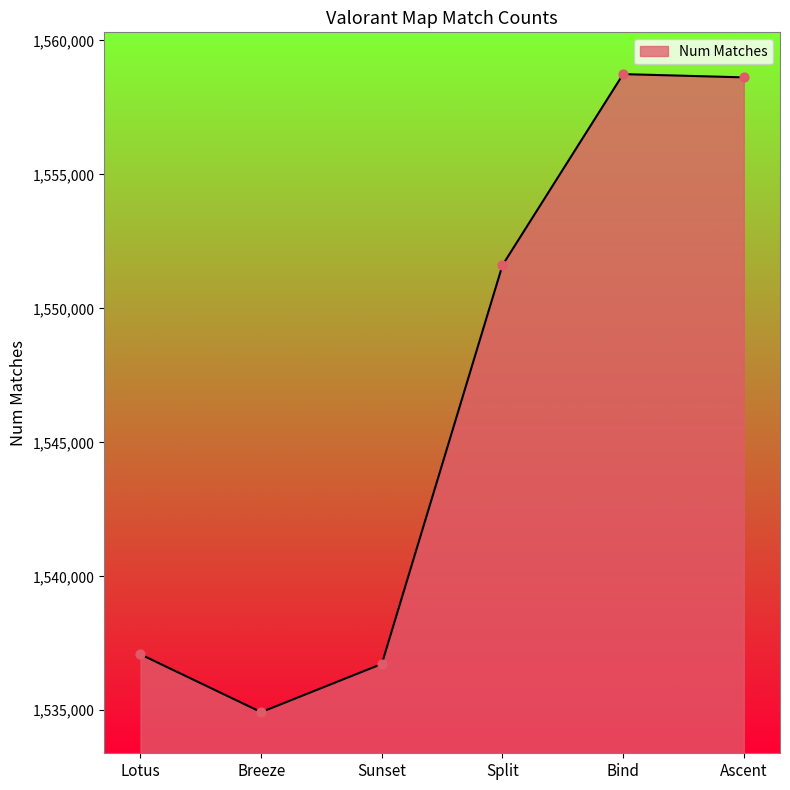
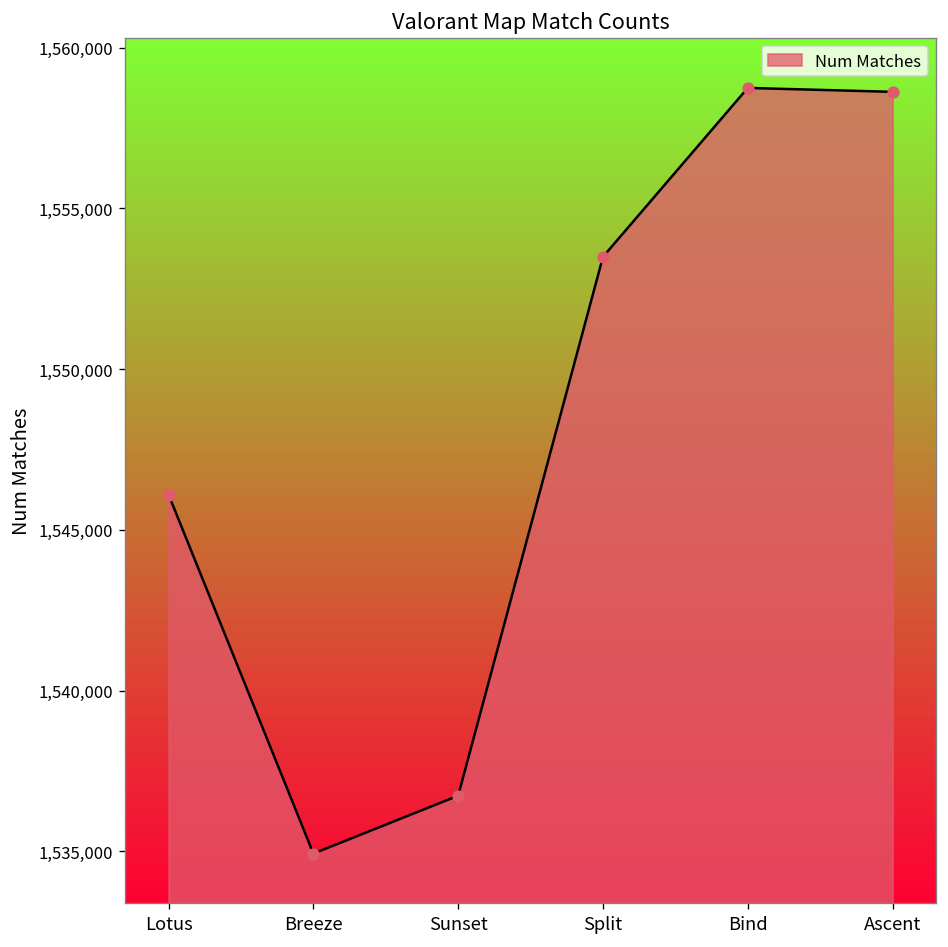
  {
-   "Lotus": "1,537,100",
+   "Lotus": "1,546,100",
    "Breeze": "1,534,900",
    "Sunset": "1,536,700",
-   "Split": "1,551,600",
+   "Split": "1,553,500",
    "Bind": "1,558,700",
    "Ascent": "1,558,600"
  }
